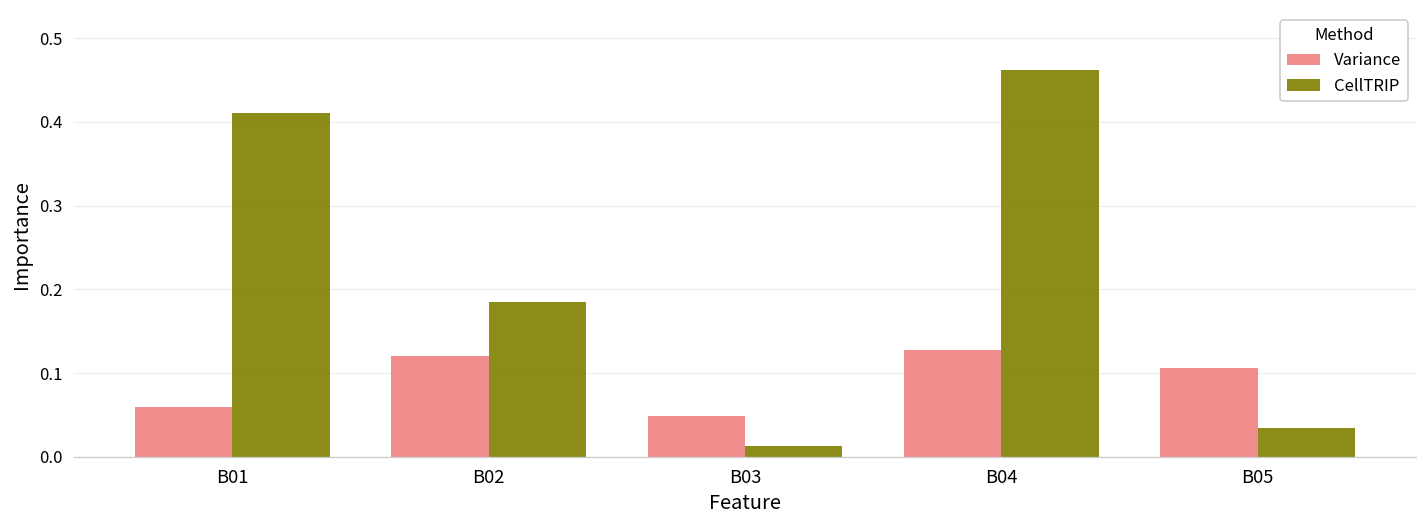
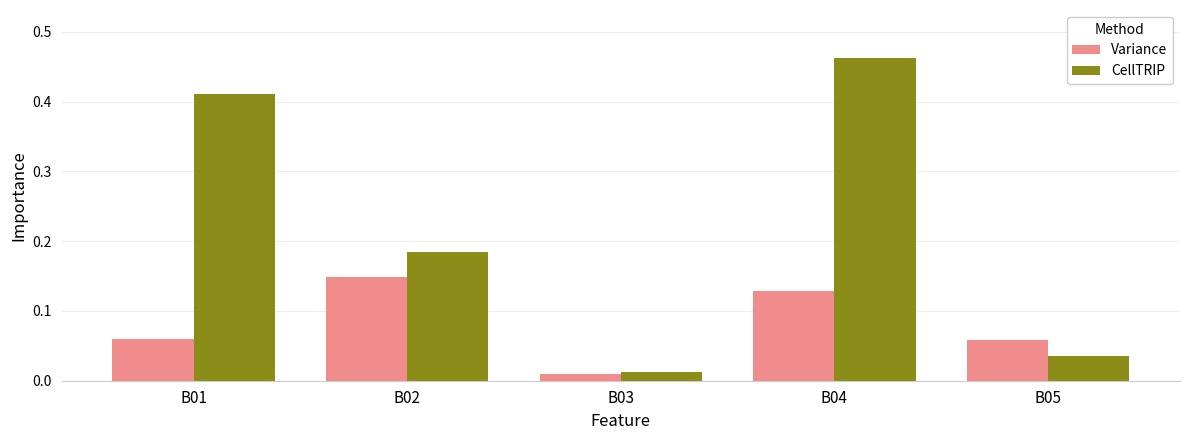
  {
    "Variance": {
      "B01": 0.06,
-     "B02": 0.12,
-     "B03": 0.05,
+     "B02": 0.15,
+     "B03": 0.01,
      "B04": 0.13,
-     "B05": 0.11
+     "B05": 0.06
    },
    "CellTRIP": {
      "B01": 0.41,
      "B02": 0.19,
      "B03": 0.01,
      "B04": 0.46,
      "B05": 0.04
    }
  }
